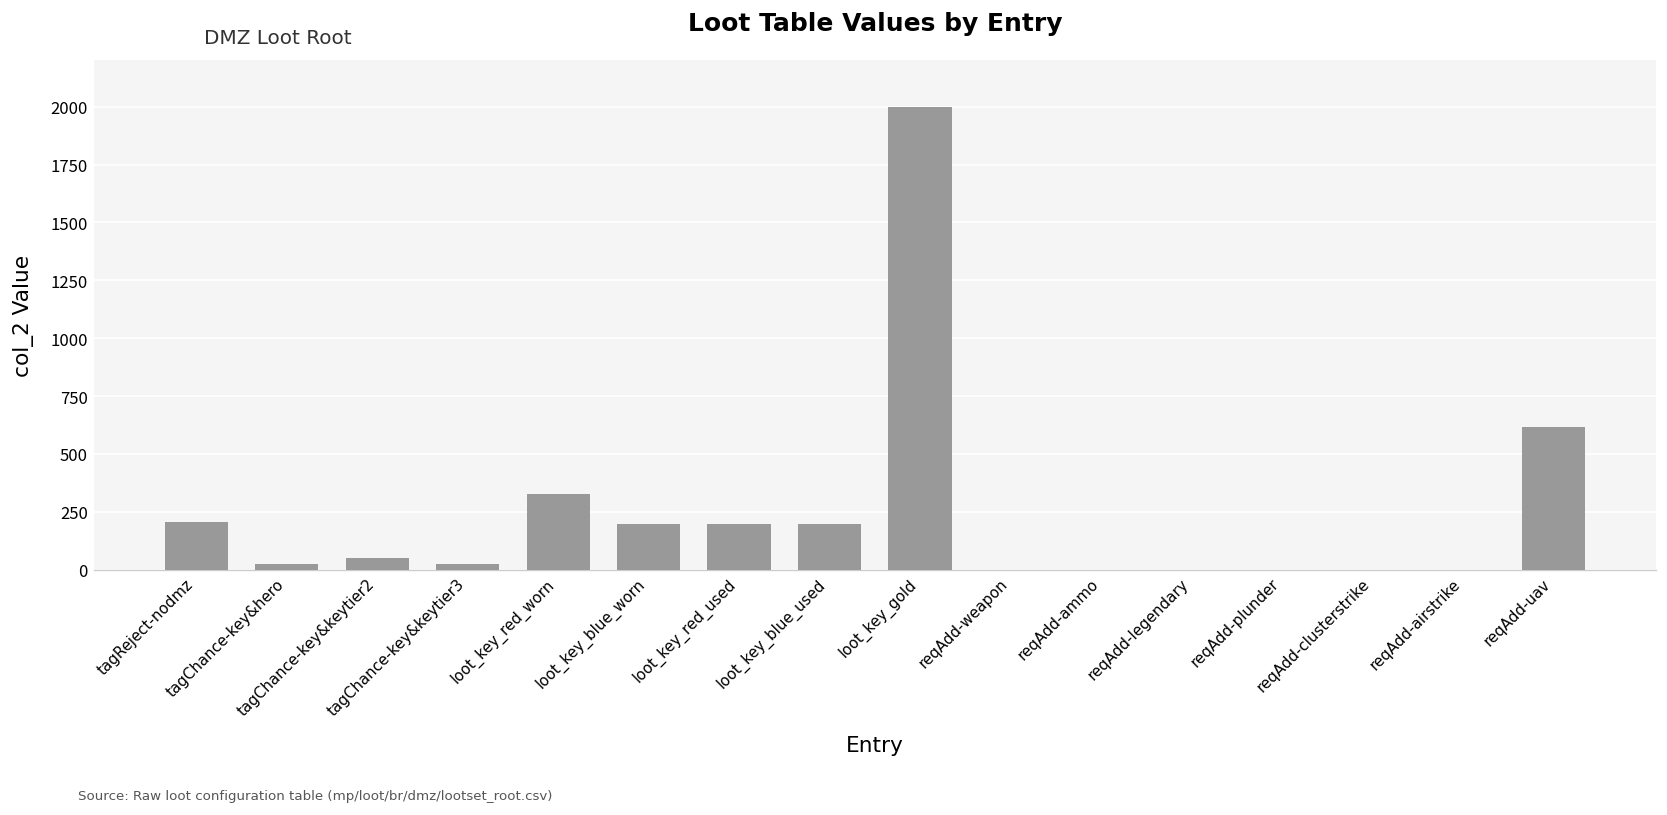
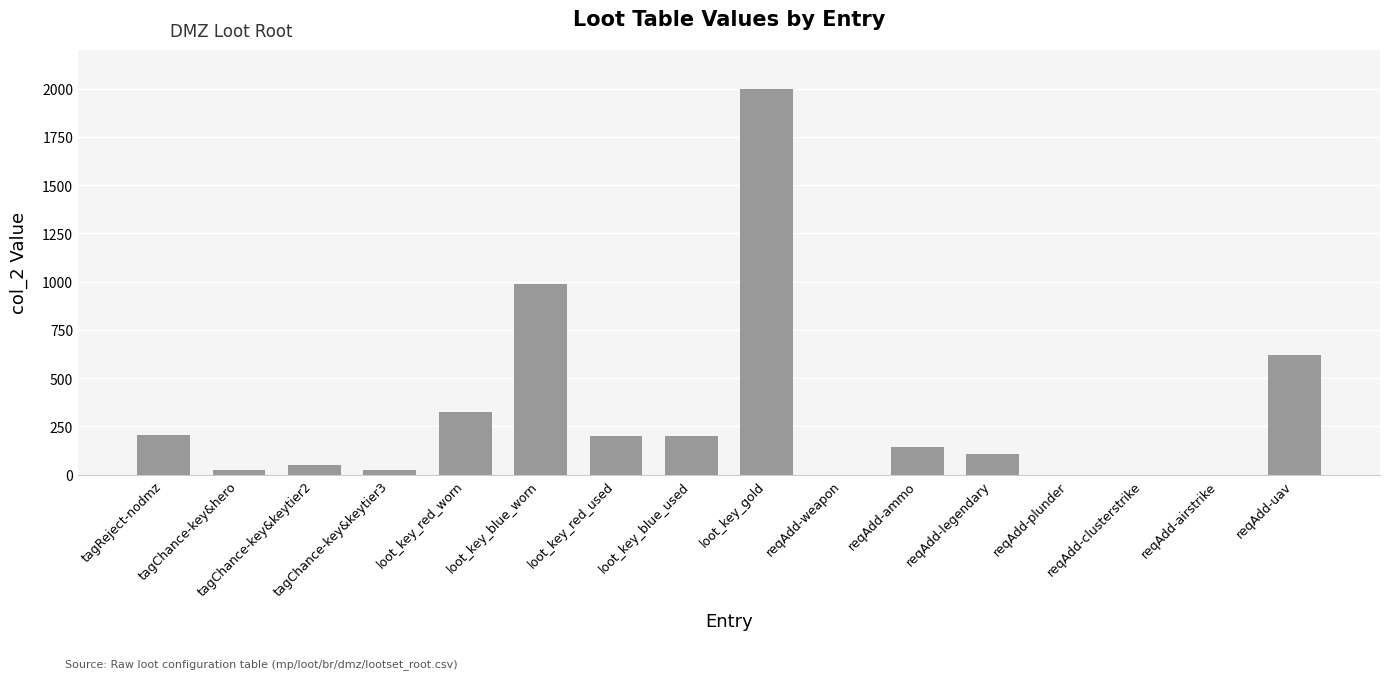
  {
    "tagReject-nodmz": 210,
    "tagChance-key&hero": 30,
    "tagChance-key&keytier2": 50,
    "tagChance-key&keytier3": 30,
    "loot_key_red_worn": 330,
-   "loot_key_blue_worn": 200,
+   "loot_key_blue_worn": 990,
    "loot_key_red_used": 200,
    "loot_key_blue_used": 200,
    "loot_key_gold": 2000,
-   "reqAdd-ammo": 0,
-   "reqAdd-legendary": 0,
+   "reqAdd-ammo": 150,
+   "reqAdd-legendary": 110,
    "reqAdd-uav": 620
  }
